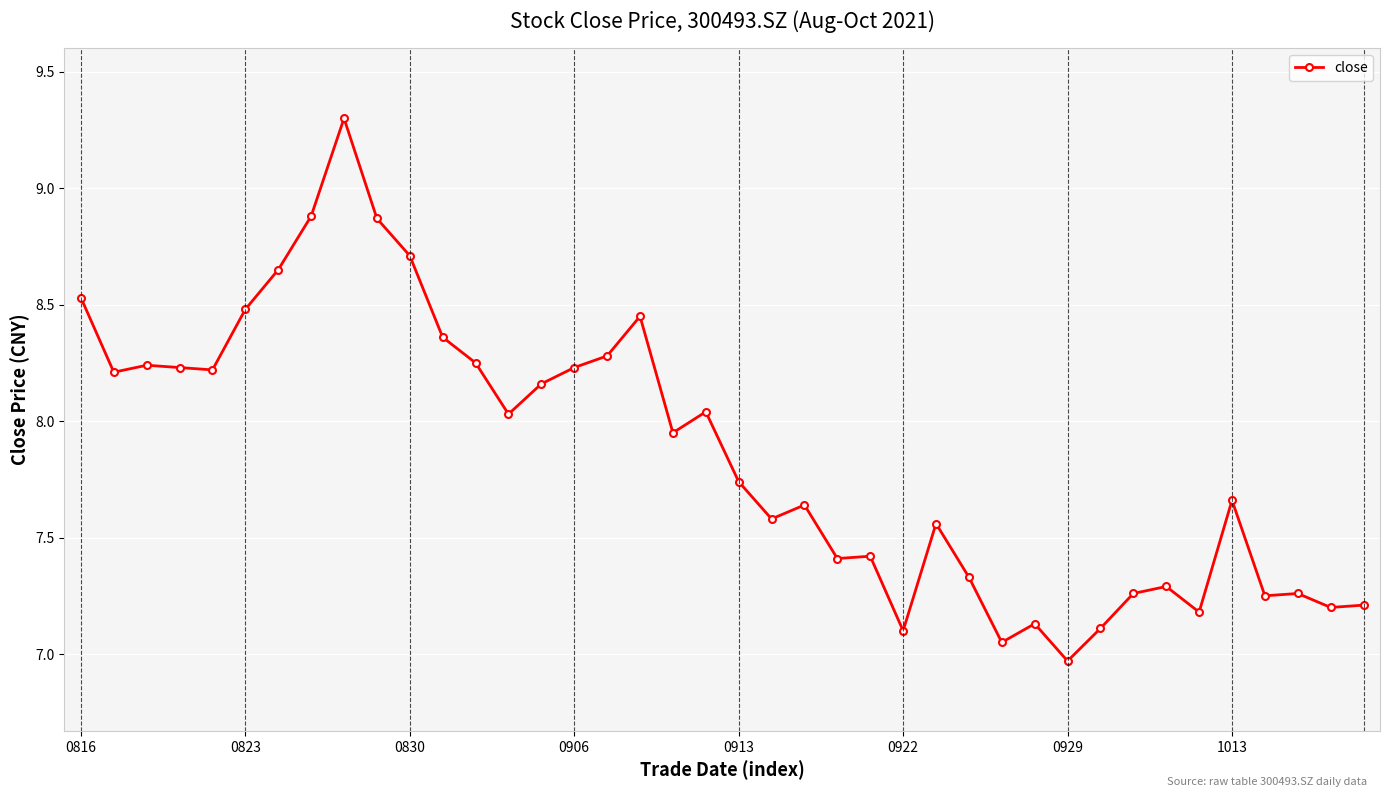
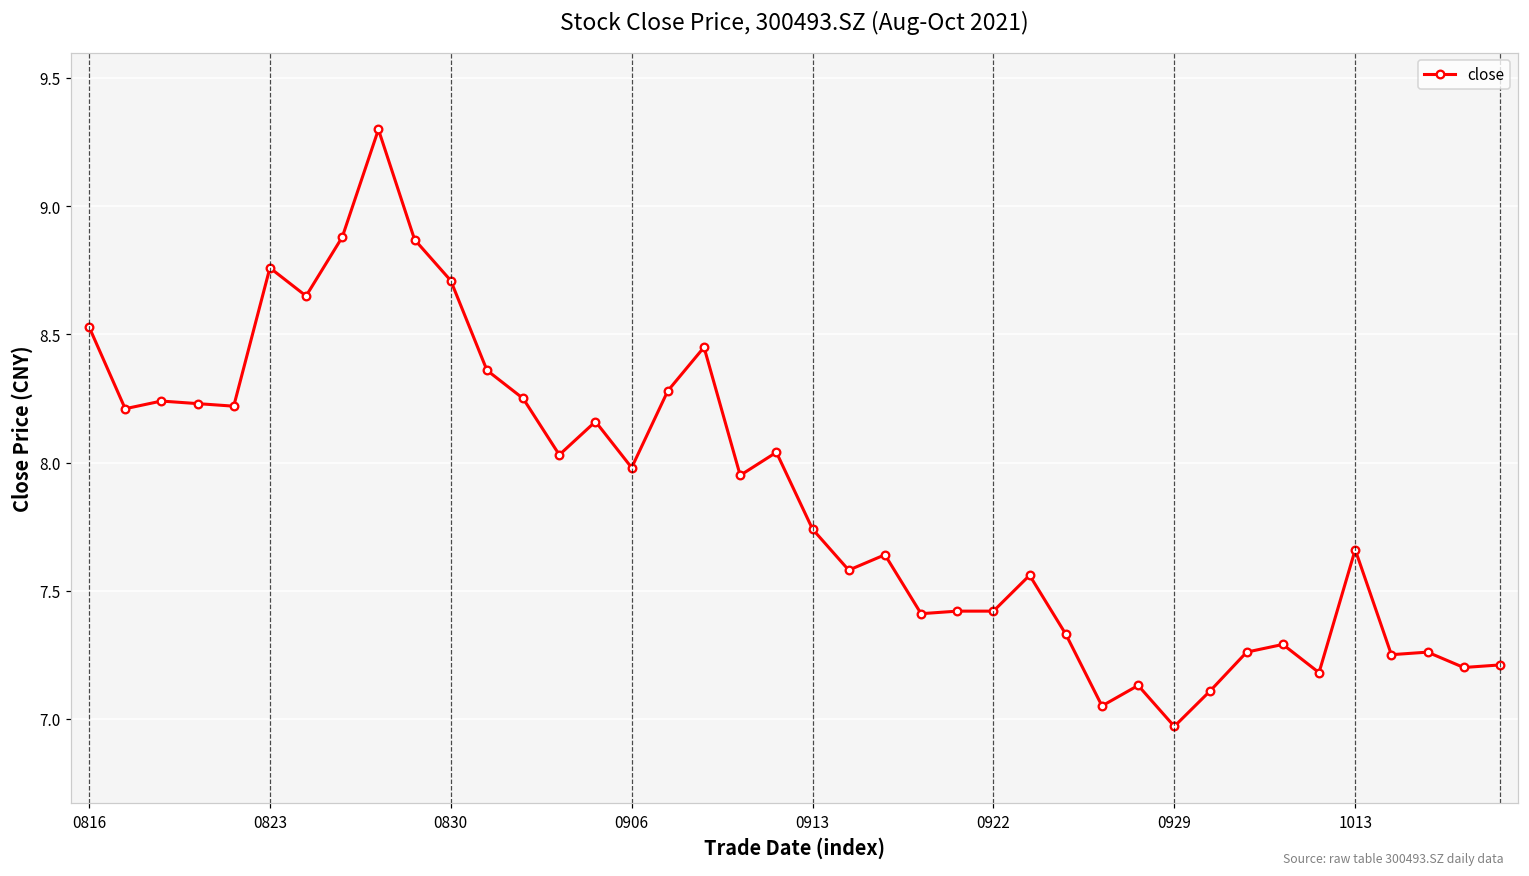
  {
    "0816": 8.53,
-   "0823": 8.48,
+   "0823": 8.76,
    "0830": 8.71,
-   "0906": 8.23,
+   "0906": 7.98,
    "0913": 7.74,
-   "0922": 7.10,
+   "0922": 7.42,
    "0929": 6.97,
    "1013": 7.66
  }
